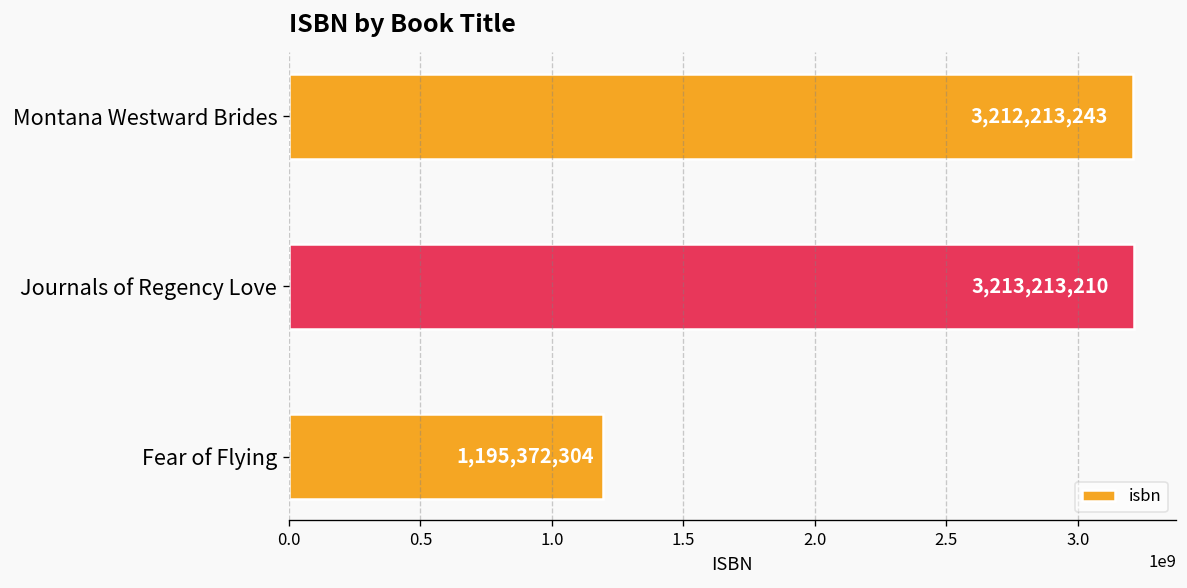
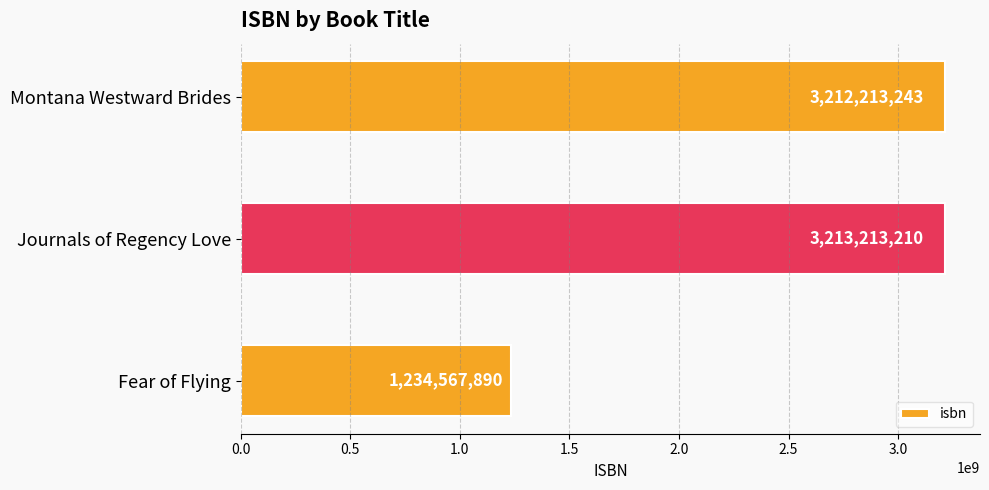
  {
    "Montana Westward Brides": "3,212,213,243",
    "Journals of Regency Love": "3,213,213,210",
-   "Fear of Flying": "1,195,372,304"
+   "Fear of Flying": "1,234,567,890"
  }
